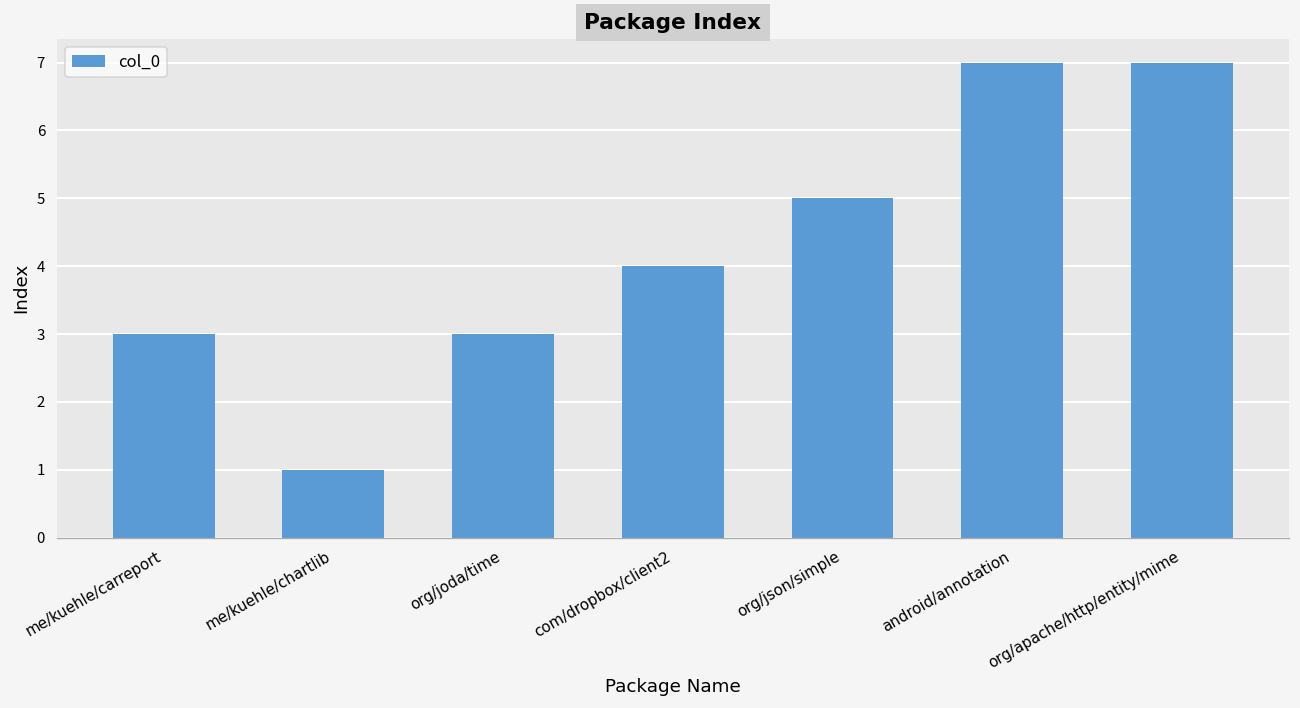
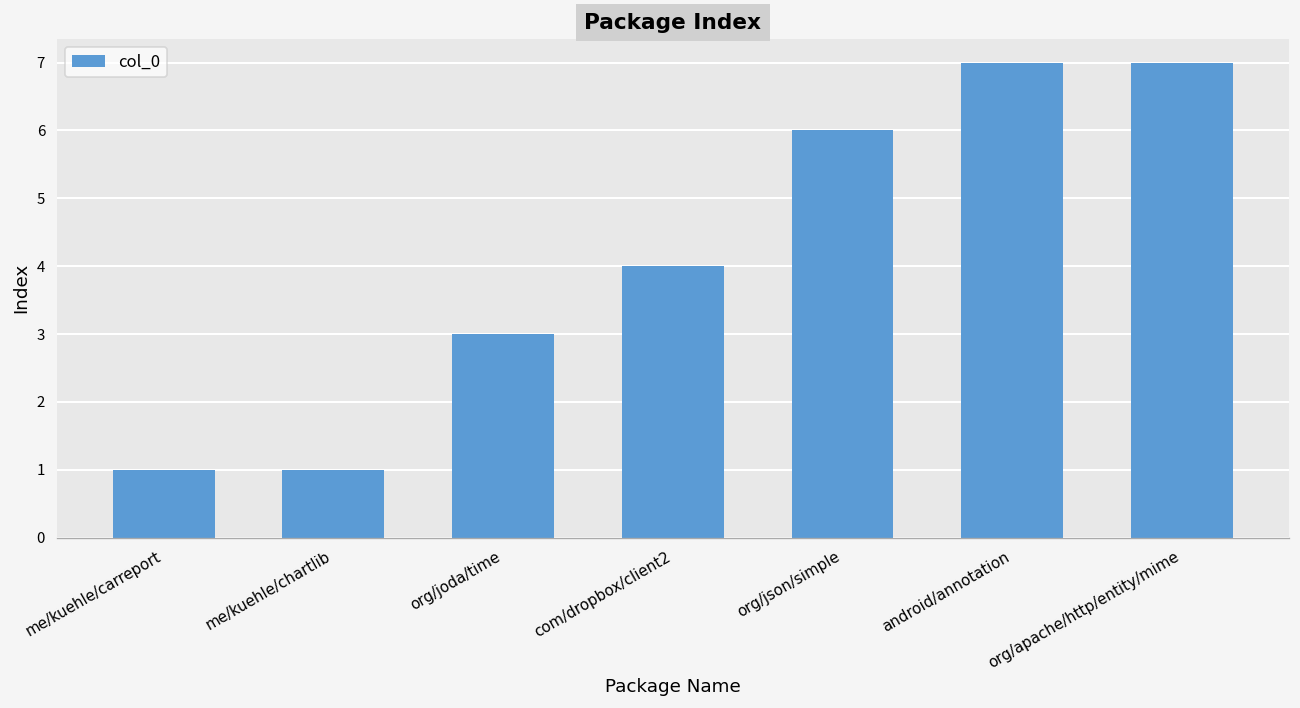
  {
-   "me/kuehle/carreport": 3,
+   "me/kuehle/carreport": 1,
    "me/kuehle/chartlib": 1,
    "org/joda/time": 3,
    "com/dropbox/client2": 4,
-   "org/json/simple": 5,
+   "org/json/simple": 6,
    "android/annotation": 7,
    "org/apache/http/entity/mime": 7
  }
